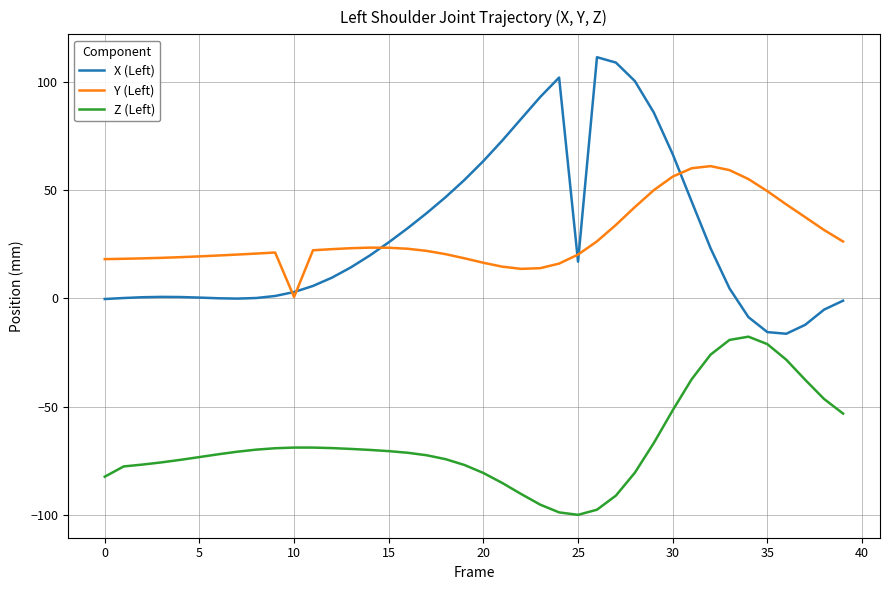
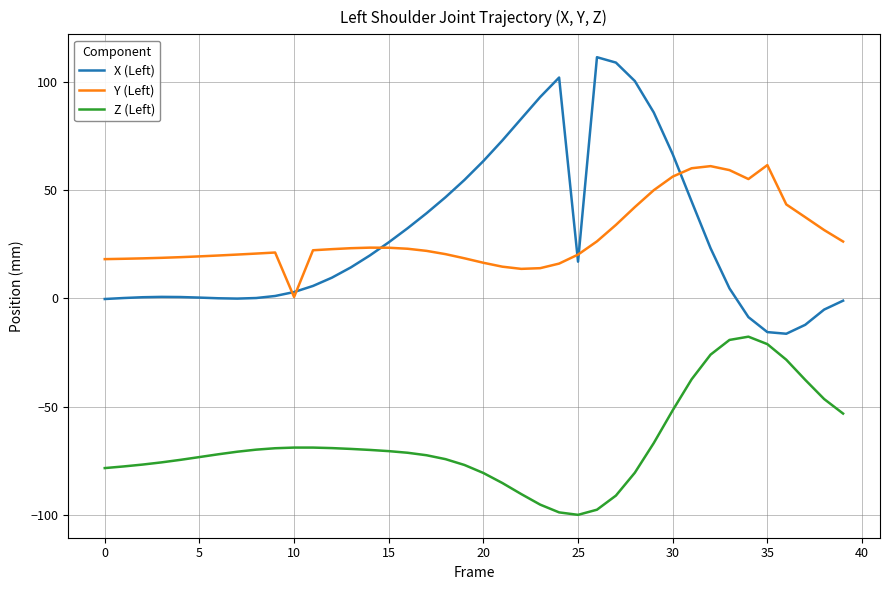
  {
    "X (Left)": {
      "0": 0,
      "5": 0,
      "10": 3,
      "15": 26,
      "20": 63,
      "25": 17,
      "30": 67,
      "35": -16
    },
    "Y (Left)": {
      "0": 18,
      "5": 19,
      "10": 1,
      "15": 23,
      "20": 16,
      "25": 20,
      "30": 56,
-     "35": 49
+     "35": 61
    },
    "Z (Left)": {
-     "0": -82,
+     "0": -78,
      "5": -73,
      "10": -69,
      "15": -71,
      "20": -81,
      "25": -100,
      "30": -52,
      "35": -21
    }
  }
